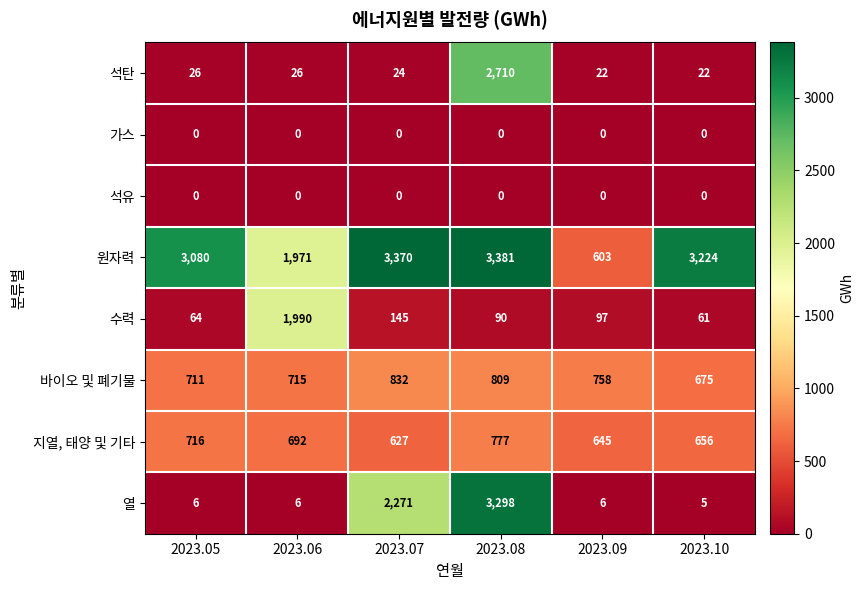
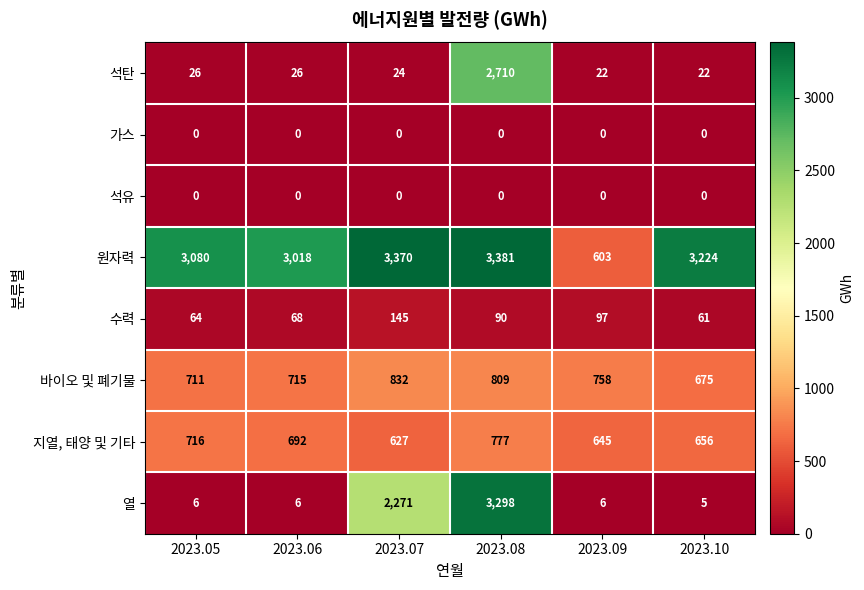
  {
    "석탄": {
      "2023.05": "26",
      "2023.06": "26",
      "2023.07": "24",
      "2023.08": "2,710",
      "2023.09": "22",
      "2023.10": "22"
    },
    "가스": {
      "2023.05": "0",
      "2023.06": "0",
      "2023.07": "0",
      "2023.08": "0",
      "2023.09": "0",
      "2023.10": "0"
    },
    "석유": {
      "2023.05": "0",
      "2023.06": "0",
      "2023.07": "0",
      "2023.08": "0",
      "2023.09": "0",
      "2023.10": "0"
    },
    "원자력": {
      "2023.05": "3,080",
-     "2023.06": "1,971",
+     "2023.06": "3,018",
      "2023.07": "3,370",
      "2023.08": "3,381",
      "2023.09": "603",
      "2023.10": "3,224"
    },
    "수력": {
      "2023.05": "64",
-     "2023.06": "1,990",
+     "2023.06": "68",
      "2023.07": "145",
      "2023.08": "90",
      "2023.09": "97",
      "2023.10": "61"
    },
    "바이오 및 폐기물": {
      "2023.05": "711",
      "2023.06": "715",
      "2023.07": "832",
      "2023.08": "809",
      "2023.09": "758",
      "2023.10": "675"
    },
    "지열, 태양 및 기타": {
      "2023.05": "716",
      "2023.06": "692",
      "2023.07": "627",
      "2023.08": "777",
      "2023.09": "645",
      "2023.10": "656"
    },
    "열": {
      "2023.05": "6",
      "2023.06": "6",
      "2023.07": "2,271",
      "2023.08": "3,298",
      "2023.09": "6",
      "2023.10": "5"
    }
  }
